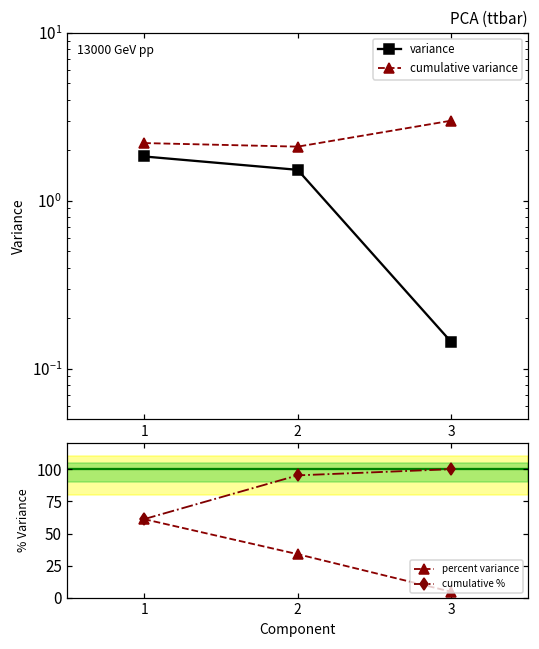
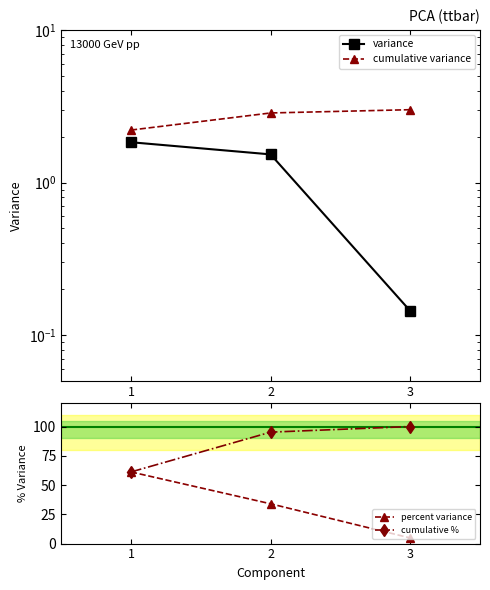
  {
    "PCA (ttbar)": {
      "variance": {
        "1": 1.8,
        "2": 1.5,
        "3": 0.14
      },
      "cumulative variance": {
        "1": 2.2,
-       "2": 2.1,
+       "2": 2.9,
        "3": 3.0
      }
    }
  }
